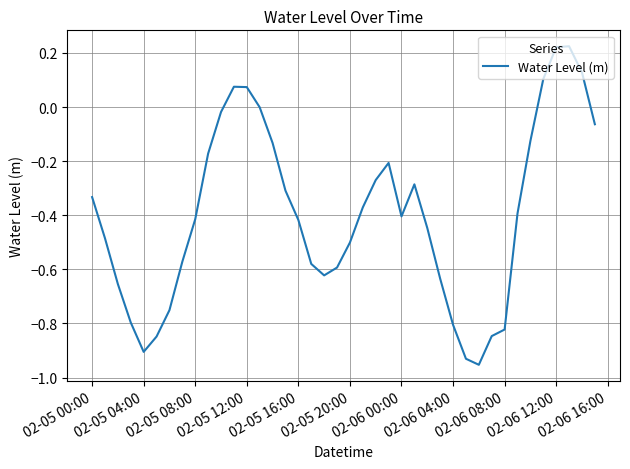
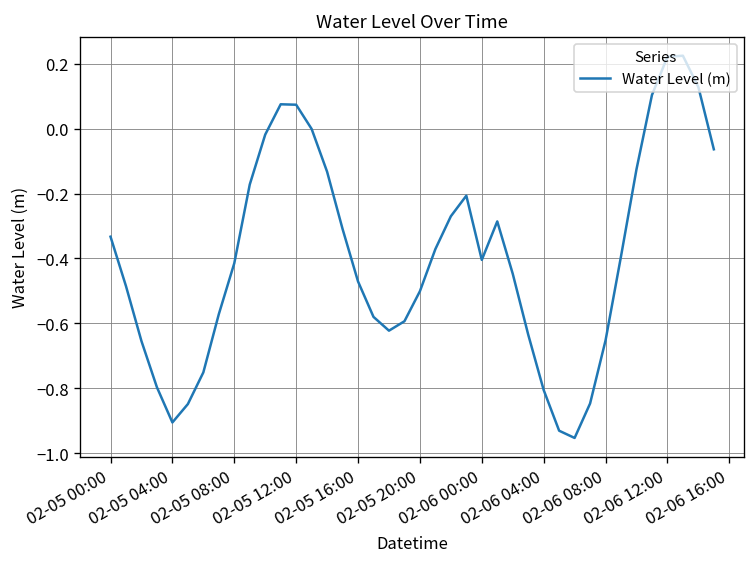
  {
    "02-05 00:00": -0.33,
    "02-05 04:00": -0.91,
    "02-05 08:00": -0.41,
    "02-05 12:00": 0.07,
-   "02-05 16:00": -0.42,
+   "02-05 16:00": -0.47,
    "02-05 20:00": -0.50,
    "02-06 00:00": -0.40,
    "02-06 04:00": -0.81,
-   "02-06 08:00": -0.82
+   "02-06 08:00": -0.65
  }
